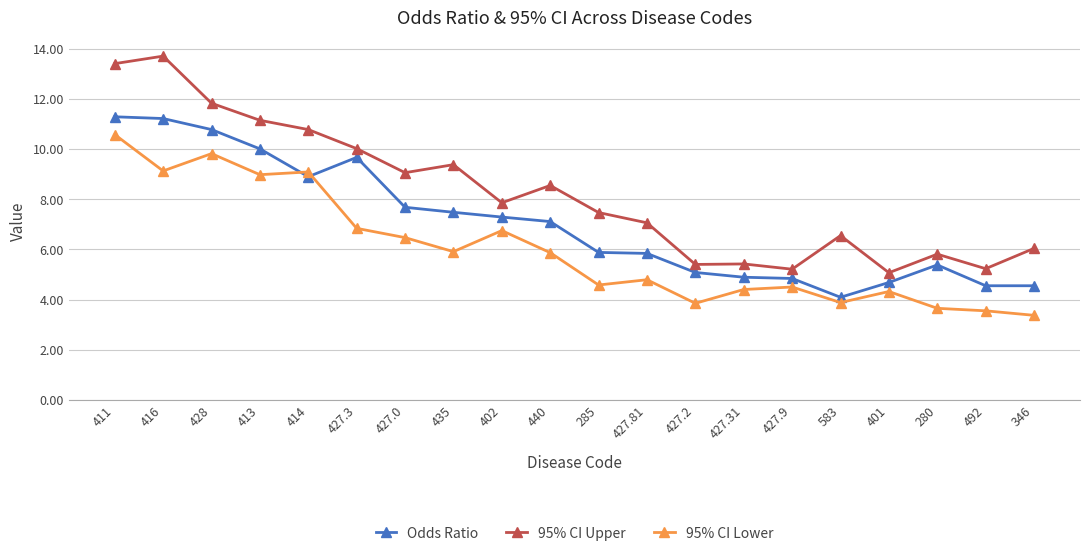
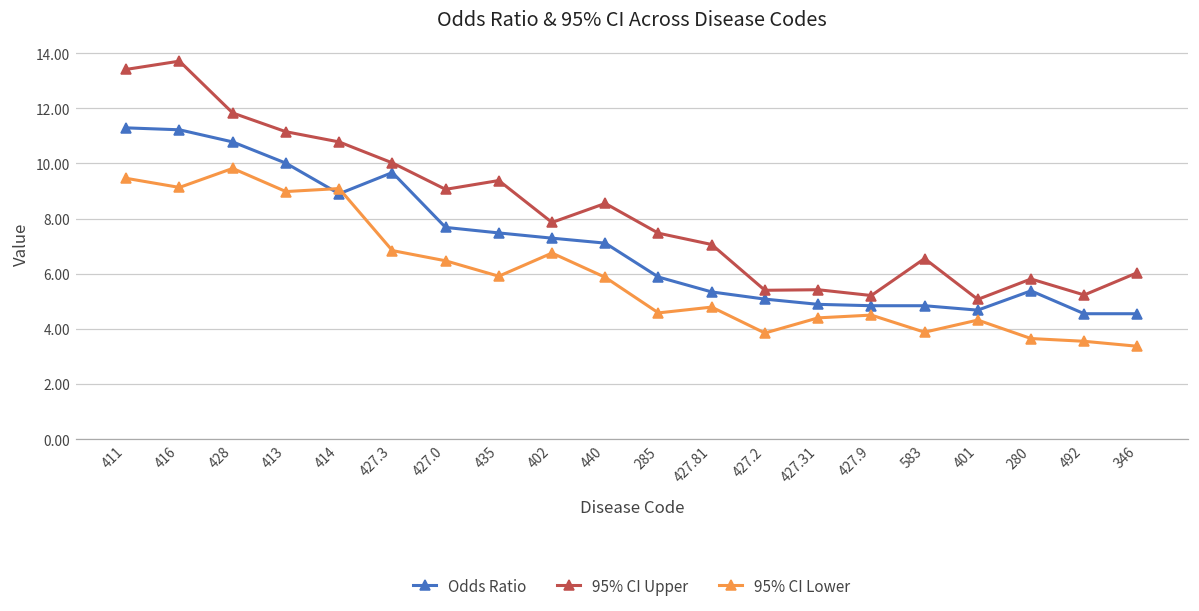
  {
    "Odds Ratio": {
      "411": 11.3,
      "416": 11.2,
      "428": 10.8,
      "413": 10.0,
      "414": 8.9,
      "427.3": 9.7,
      "427.0": 7.7,
      "435": 7.5,
      "402": 7.3,
      "440": 7.1,
      "285": 5.9,
-     "427.81": 5.8,
+     "427.81": 5.3,
      "427.2": 5.1,
      "427.31": 4.9,
      "427.9": 4.8,
-     "583": 4.1,
+     "583": 4.8,
      "401": 4.7,
      "280": 5.4,
      "492": 4.6,
      "346": 4.6
    },
    "95% CI Upper": {
      "411": 13.4,
      "416": 13.7,
      "428": 11.8,
      "413": 11.2,
      "414": 10.8,
      "427.3": 10.0,
      "427.0": 9.1,
      "435": 9.4,
      "402": 7.9,
      "440": 8.6,
      "285": 7.5,
      "427.81": 7.1,
      "427.2": 5.4,
      "427.31": 5.4,
      "427.9": 5.2,
      "583": 6.6,
      "401": 5.1,
      "280": 5.8,
      "492": 5.2,
      "346": 6.0
    },
    "95% CI Lower": {
-     "411": 10.6,
+     "411": 9.5,
      "416": 9.1,
      "428": 9.8,
      "413": 9.0,
      "414": 9.1,
      "427.3": 6.8,
      "427.0": 6.5,
      "435": 5.9,
      "402": 6.8,
      "440": 5.9,
      "285": 4.6,
      "427.81": 4.8,
      "427.2": 3.9,
      "427.31": 4.4,
      "427.9": 4.5,
      "583": 3.9,
      "401": 4.3,
      "280": 3.7,
      "492": 3.6,
      "346": 3.4
    }
  }
